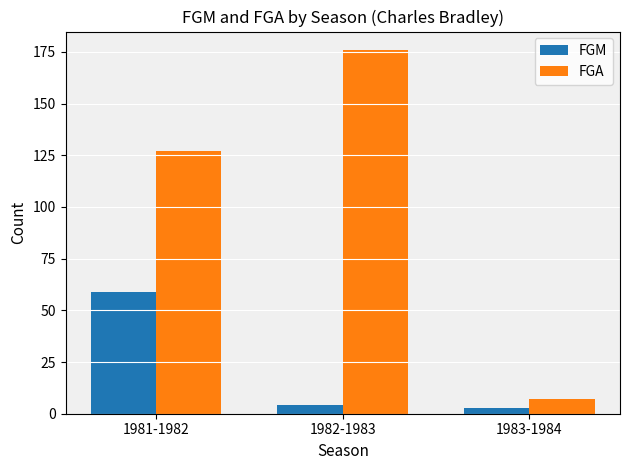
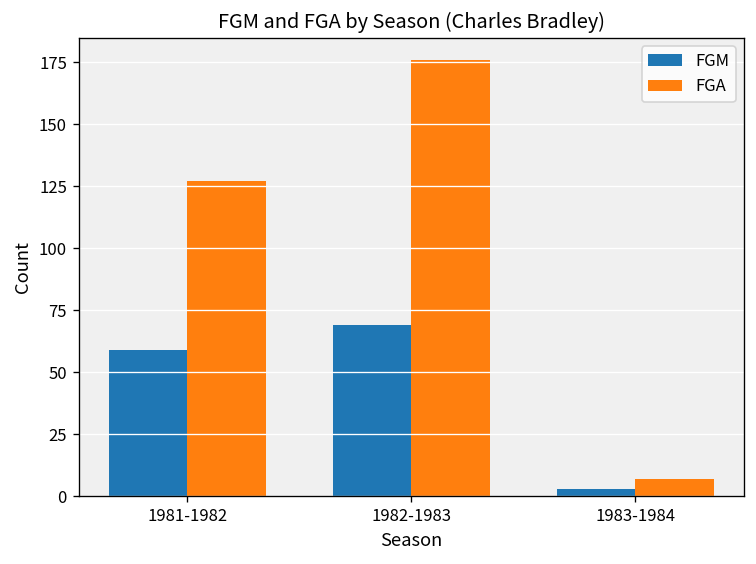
  {
    "FGM": {
      "1981-1982": 59,
-     "1982-1983": 4,
+     "1982-1983": 69,
      "1983-1984": 3
    },
    "FGA": {
      "1981-1982": 127,
      "1982-1983": 176,
      "1983-1984": 7
    }
  }
